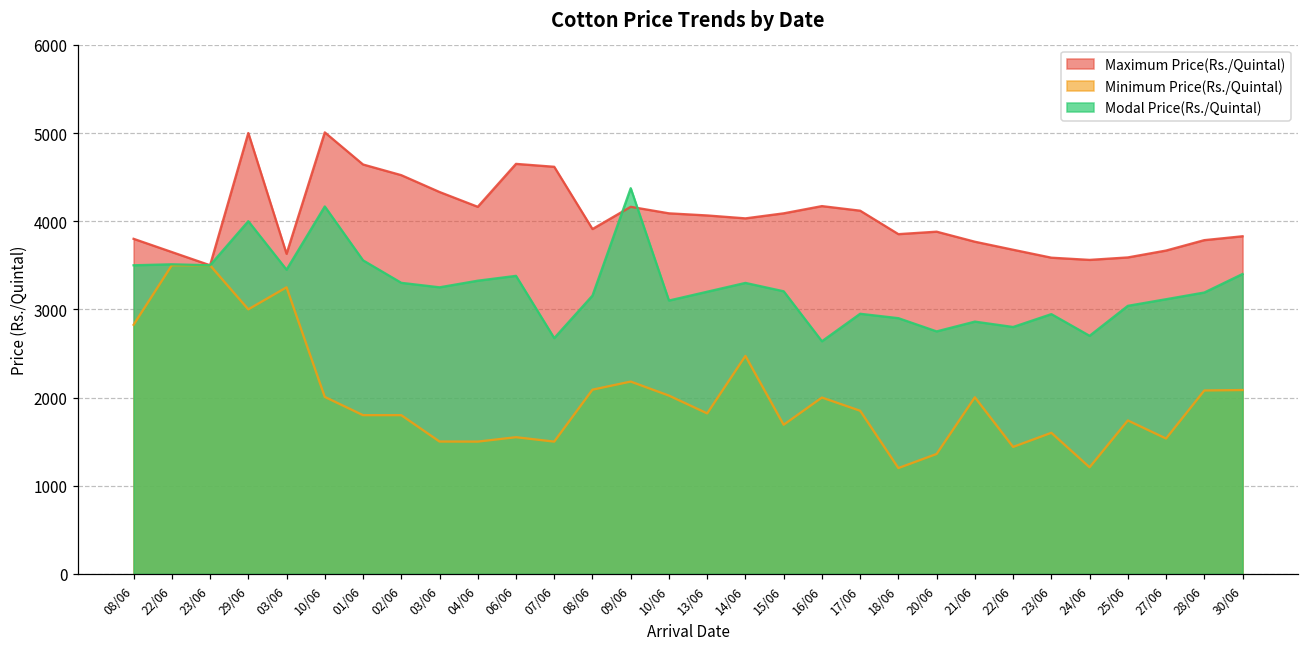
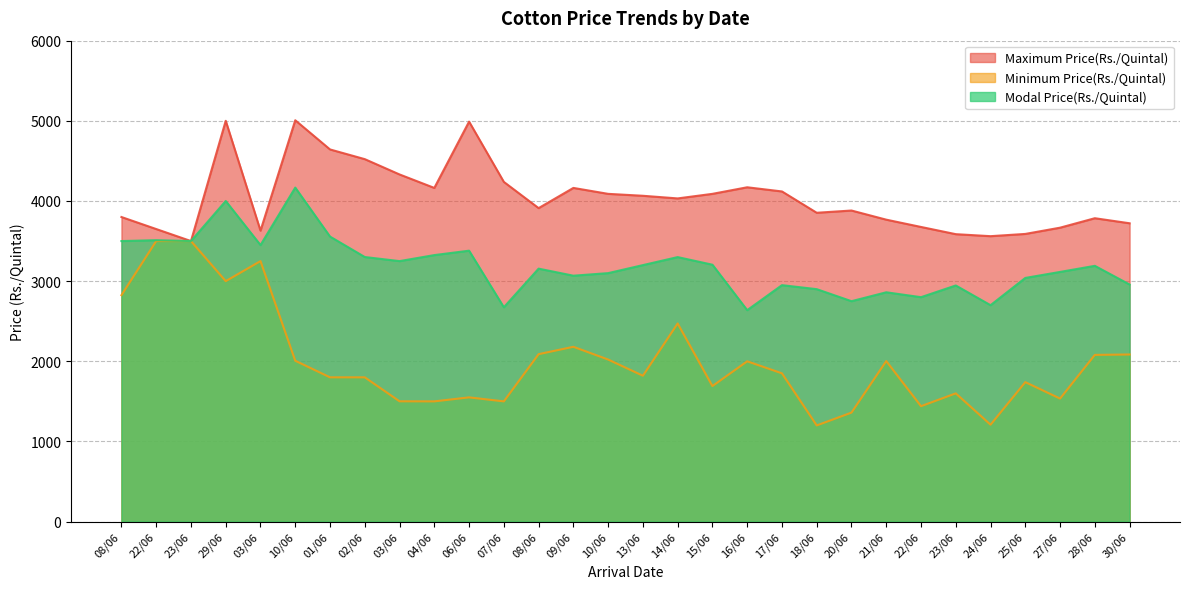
  {
    "Maximum Price(Rs./Quintal)": {
      "29/06": 5000,
      "01/06": 4600,
      "02/06": 4500,
      "04/06": 4200,
-     "06/06": 4700,
-     "07/06": 4600,
+     "06/06": 5000,
+     "07/06": 4200,
      "09/06": 4200,
      "13/06": 4100,
      "14/06": 4000,
      "15/06": 4100,
      "16/06": 4200,
      "17/06": 4100,
      "18/06": 3900,
      "20/06": 3900,
      "21/06": 3800,
      "24/06": 3600,
      "25/06": 3600,
      "27/06": 3700,
      "28/06": 3800,
-     "30/06": 3800
+     "30/06": 3700
    },
    "Minimum Price(Rs./Quintal)": {
      "29/06": 3000,
      "01/06": 1800,
      "02/06": 1800,
      "04/06": 1500,
      "06/06": 1600,
      "07/06": 1500,
      "09/06": 2200,
      "13/06": 1800,
      "14/06": 2500,
      "15/06": 1700,
      "16/06": 2000,
      "17/06": 1900,
      "18/06": 1200,
      "20/06": 1400,
      "21/06": 2000,
      "24/06": 1200,
      "25/06": 1700,
      "27/06": 1500,
      "28/06": 2100,
      "30/06": 2100
    },
    "Modal Price(Rs./Quintal)": {
      "29/06": 4000,
      "01/06": 3600,
      "02/06": 3300,
      "04/06": 3300,
      "06/06": 3400,
      "07/06": 2700,
-     "09/06": 4400,
+     "09/06": 3100,
      "13/06": 3200,
      "14/06": 3300,
      "15/06": 3200,
      "16/06": 2600,
      "17/06": 3000,
      "18/06": 2900,
      "20/06": 2800,
      "21/06": 2900,
      "24/06": 2700,
      "25/06": 3000,
      "27/06": 3100,
      "28/06": 3200,
-     "30/06": 3400
+     "30/06": 3000
    }
  }
